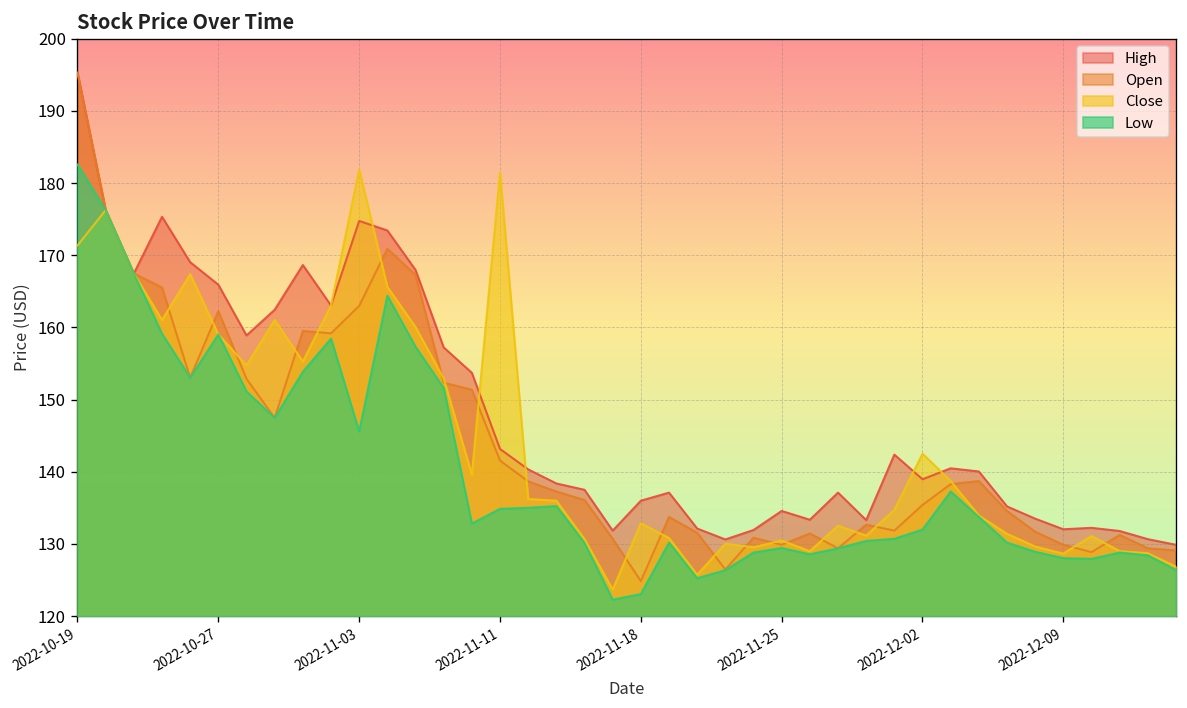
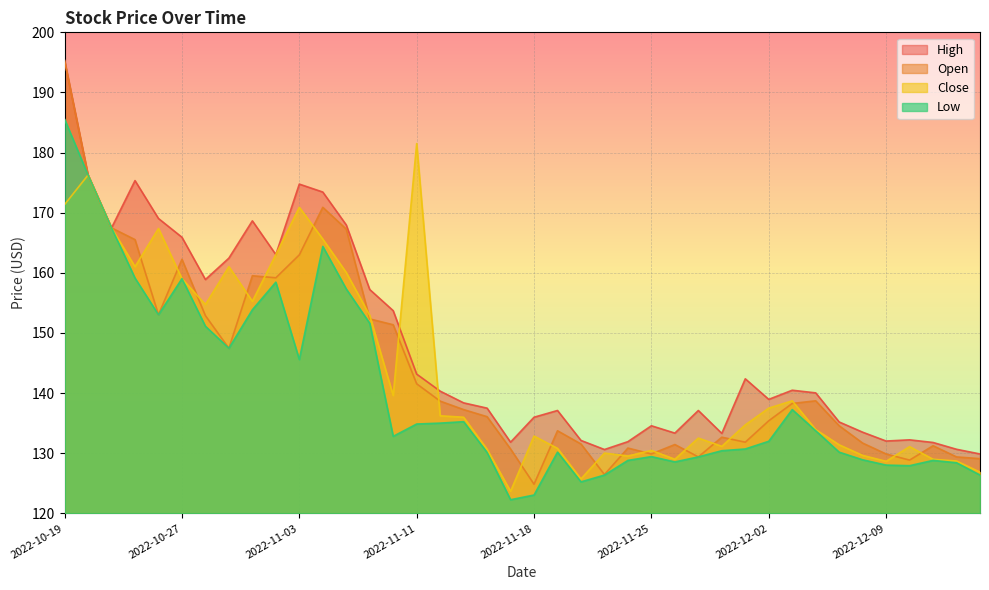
  {
    "Close": {
      "2022-10-19": 171,
-     "2022-11-03": 182,
+     "2022-11-03": 171,
      "2022-11-11": 182,
      "2022-11-18": 133,
      "2022-11-25": 130,
-     "2022-12-02": 143,
+     "2022-12-02": 138,
      "2022-12-09": 129
    },
    "Low": {
-     "2022-10-19": 183,
+     "2022-10-19": 186,
      "2022-11-03": 146,
      "2022-11-11": 135,
      "2022-11-18": 123,
      "2022-11-25": 129,
      "2022-12-02": 132,
      "2022-12-09": 128
    }
  }
